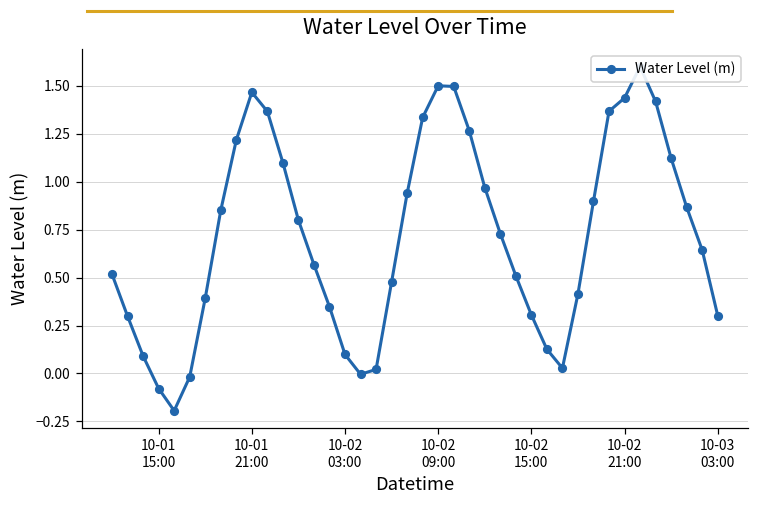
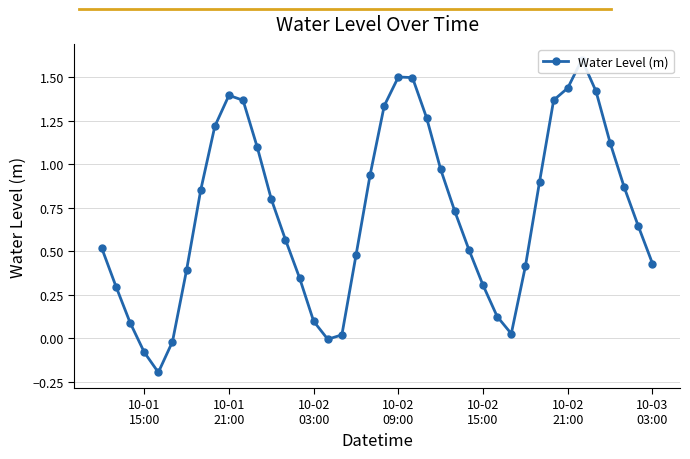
  {
    "10-01 15:00": -0.08,
-   "10-01 21:00": 1.47,
+   "10-01 21:00": 1.40,
    "10-02 03:00": 0.10,
    "10-02 09:00": 1.50,
    "10-02 15:00": 0.31,
    "10-02 21:00": 1.44,
-   "10-03 03:00": 0.30
+   "10-03 03:00": 0.43
  }
